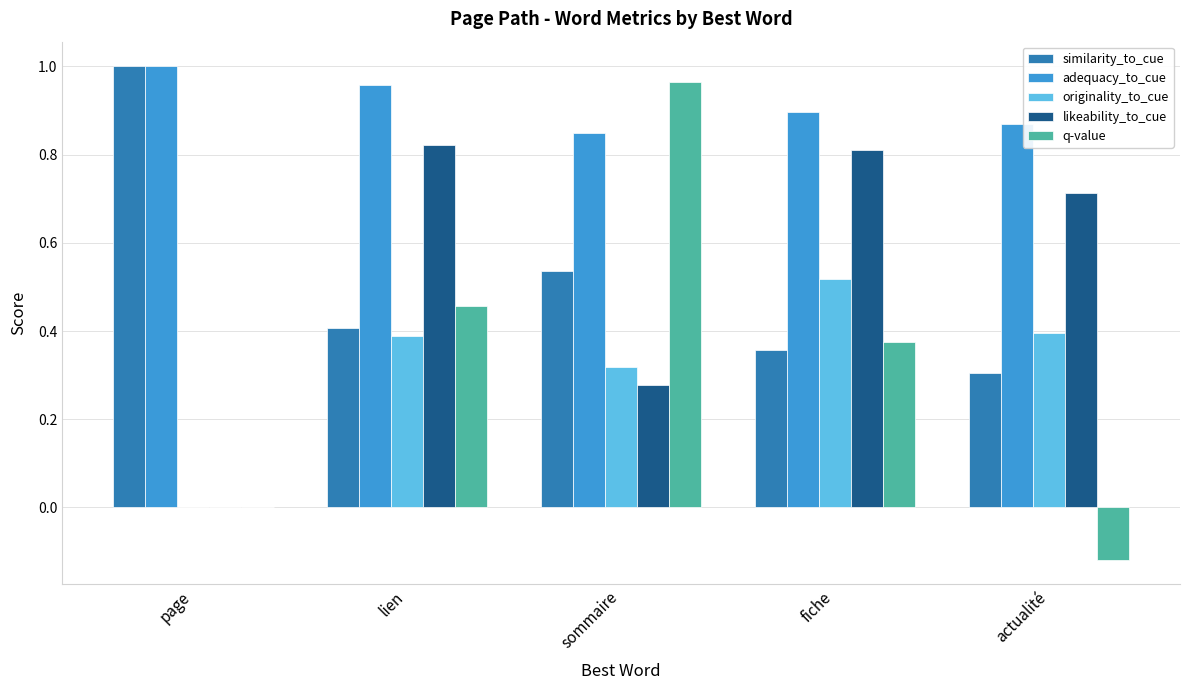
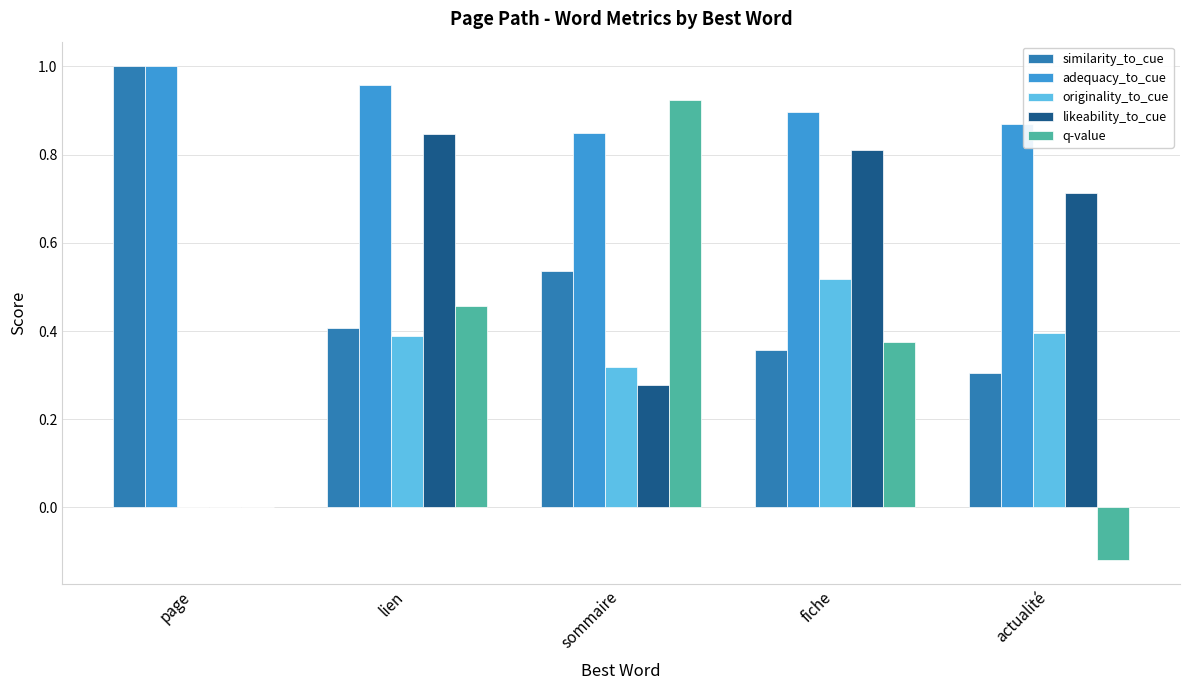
  {
    "likeability_to_cue": {
      "page": 0.00,
-     "lien": 0.82,
+     "lien": 0.85,
      "sommaire": 0.28,
      "fiche": 0.81,
      "actualité": 0.71
    },
    "q-value": {
      "page": 0.00,
      "lien": 0.46,
-     "sommaire": 0.96,
+     "sommaire": 0.92,
      "fiche": 0.38,
      "actualité": -0.12
    }
  }
